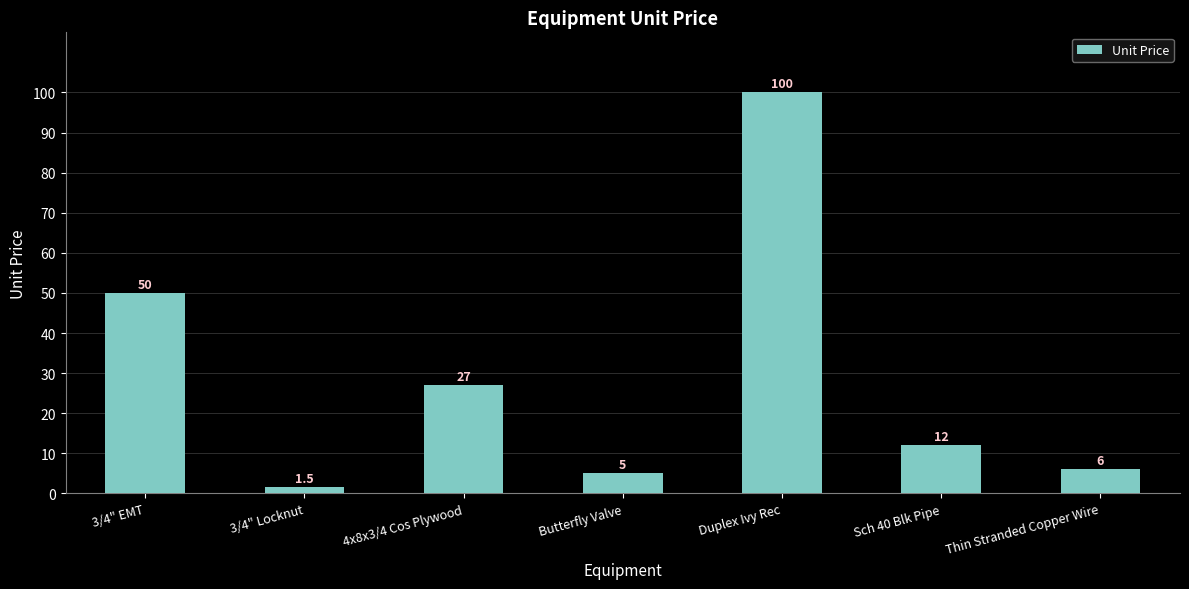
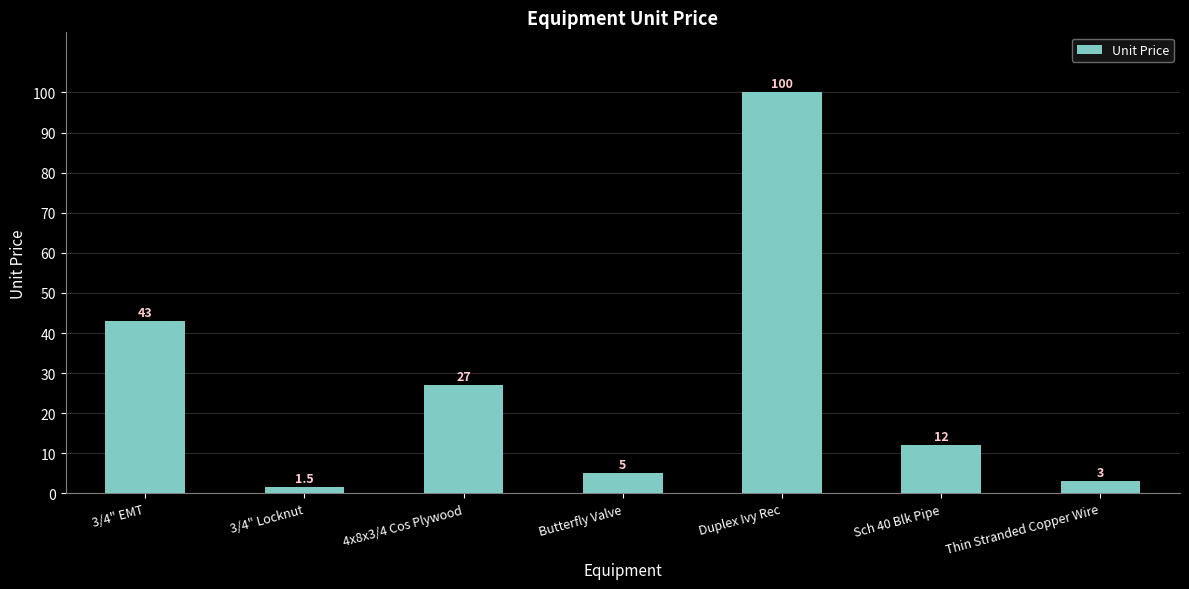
  {
-   "3/4\" EMT": 50,
+   "3/4\" EMT": 43,
    "3/4\" Locknut": 1.5,
    "4x8x3/4 Cos Plywood": 27,
    "Butterfly Valve": 5,
    "Duplex Ivy Rec": 100,
    "Sch 40 Blk Pipe": 12,
-   "Thin Stranded Copper Wire": 6
+   "Thin Stranded Copper Wire": 3
  }
